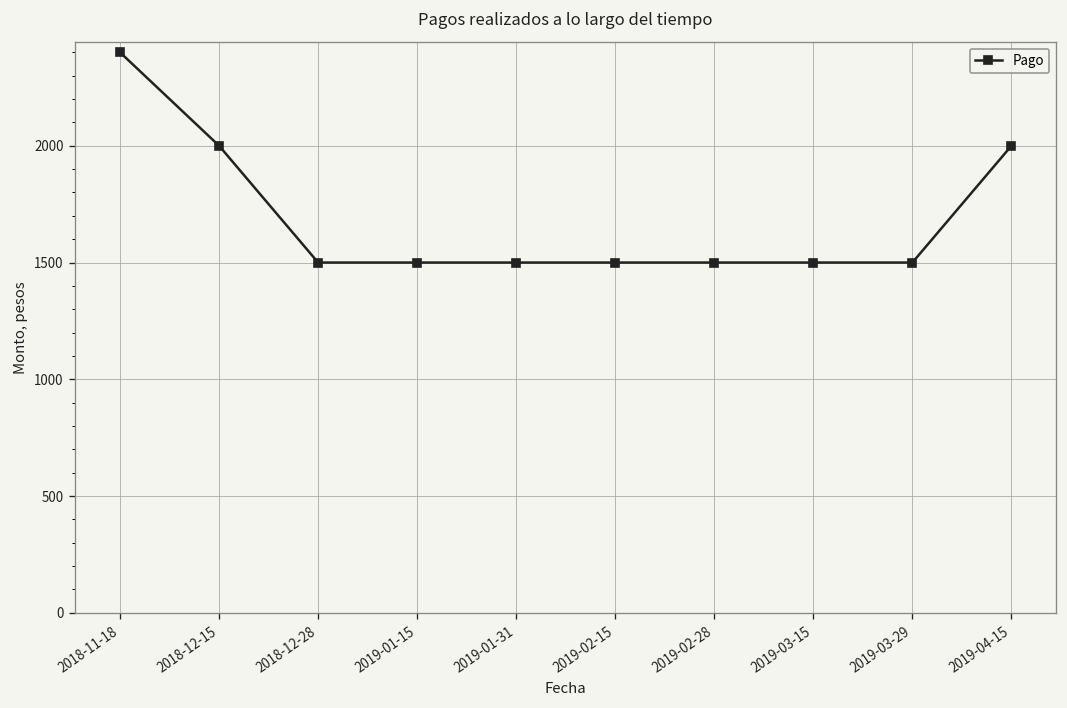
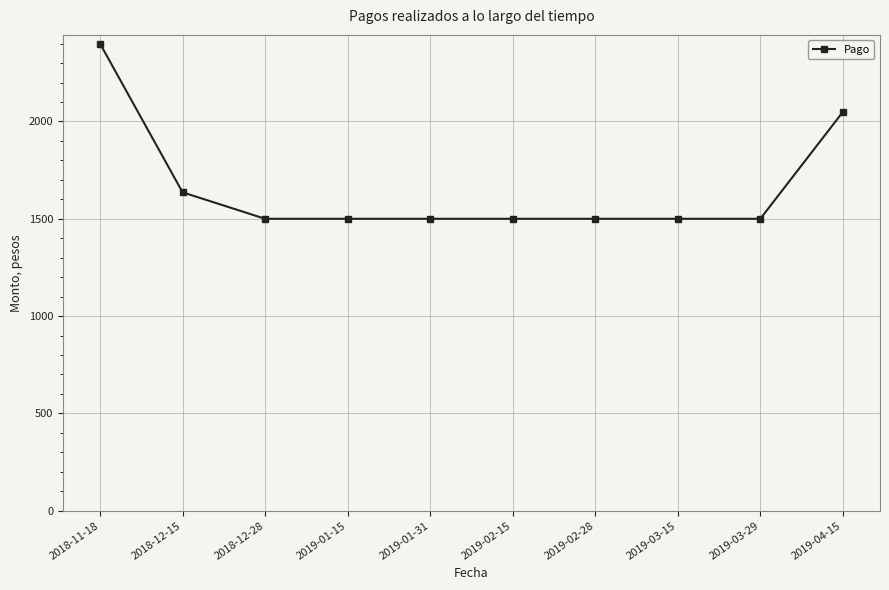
  {
    "2018-11-18": 2400,
-   "2018-12-15": 2000,
+   "2018-12-15": 1640,
    "2018-12-28": 1500,
    "2019-01-15": 1500,
    "2019-01-31": 1500,
    "2019-02-15": 1500,
    "2019-02-28": 1500,
    "2019-03-15": 1500,
    "2019-03-29": 1500,
-   "2019-04-15": 2000
+   "2019-04-15": 2050
  }
